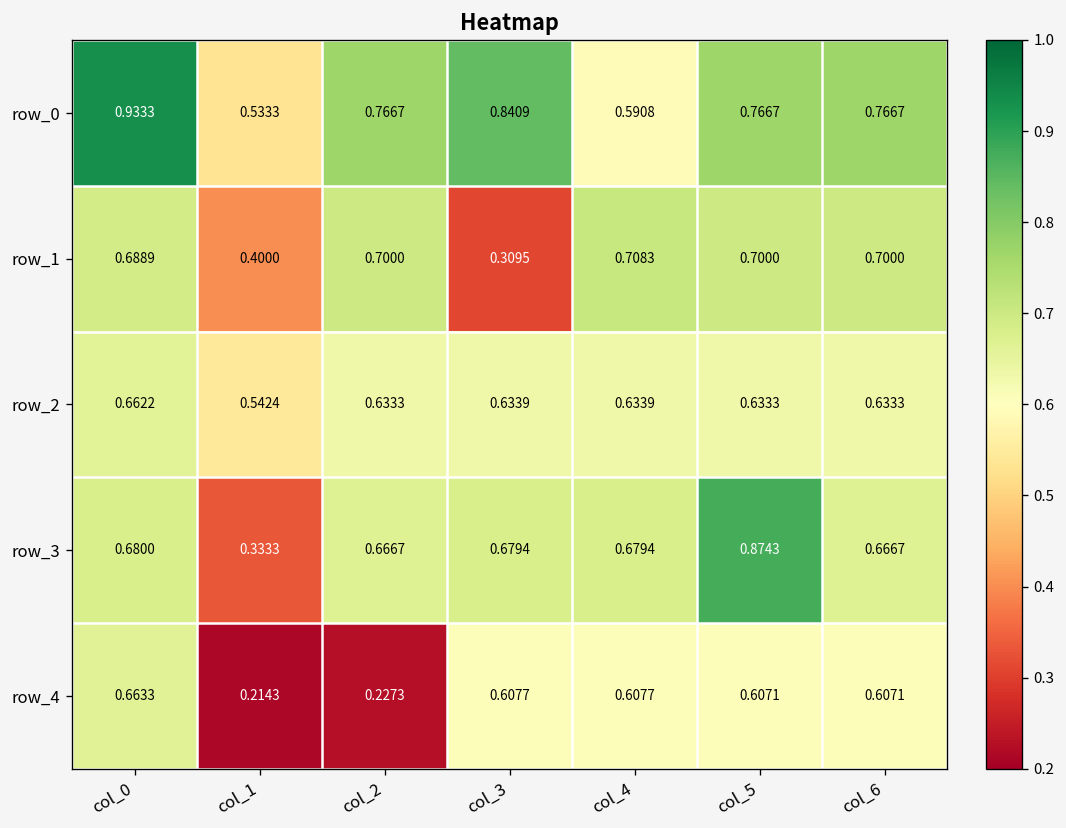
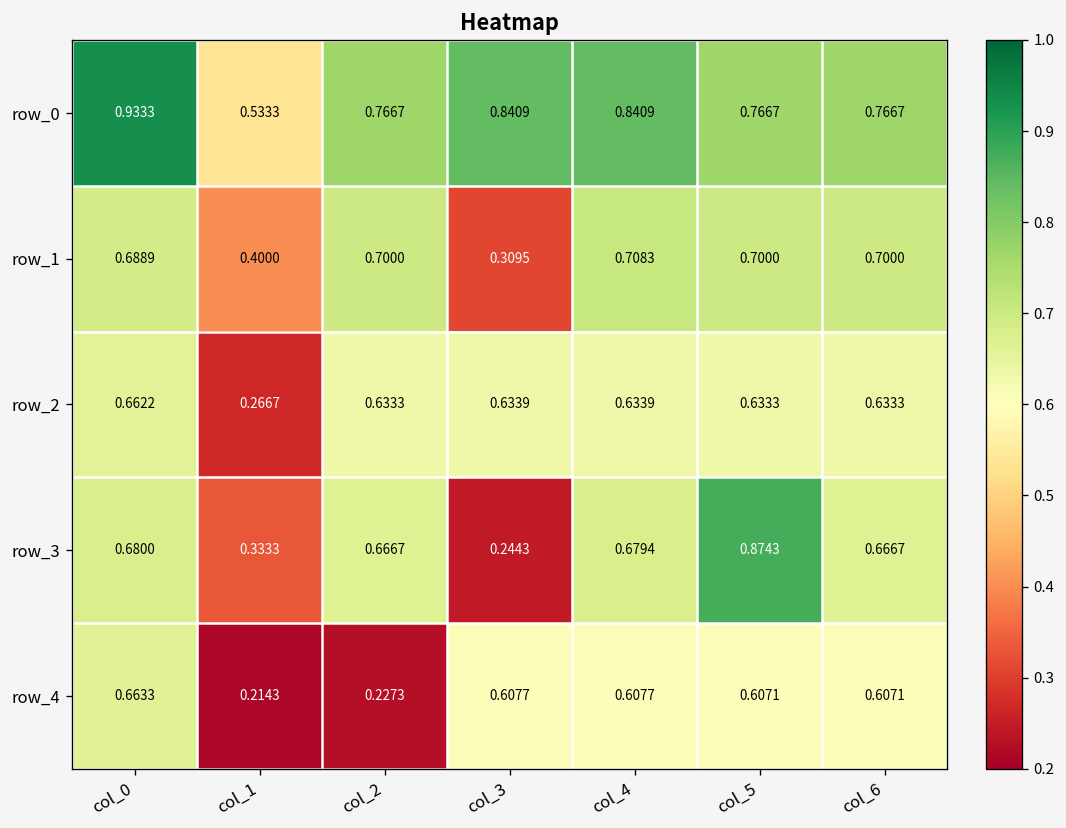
  {
    "row_0": {
      "col_0": 0.9333,
      "col_1": 0.5333,
      "col_2": 0.7667,
      "col_3": 0.8409,
-     "col_4": 0.5908,
+     "col_4": 0.8409,
      "col_5": 0.7667,
      "col_6": 0.7667
    },
    "row_1": {
      "col_0": 0.6889,
      "col_1": 0.4000,
      "col_2": 0.7000,
      "col_3": 0.3095,
      "col_4": 0.7083,
      "col_5": 0.7000,
      "col_6": 0.7000
    },
    "row_2": {
      "col_0": 0.6622,
-     "col_1": 0.5424,
+     "col_1": 0.2667,
      "col_2": 0.6333,
      "col_3": 0.6339,
      "col_4": 0.6339,
      "col_5": 0.6333,
      "col_6": 0.6333
    },
    "row_3": {
      "col_0": 0.6800,
      "col_1": 0.3333,
      "col_2": 0.6667,
-     "col_3": 0.6794,
+     "col_3": 0.2443,
      "col_4": 0.6794,
      "col_5": 0.8743,
      "col_6": 0.6667
    },
    "row_4": {
      "col_0": 0.6633,
      "col_1": 0.2143,
      "col_2": 0.2273,
      "col_3": 0.6077,
      "col_4": 0.6077,
      "col_5": 0.6071,
      "col_6": 0.6071
    }
  }
